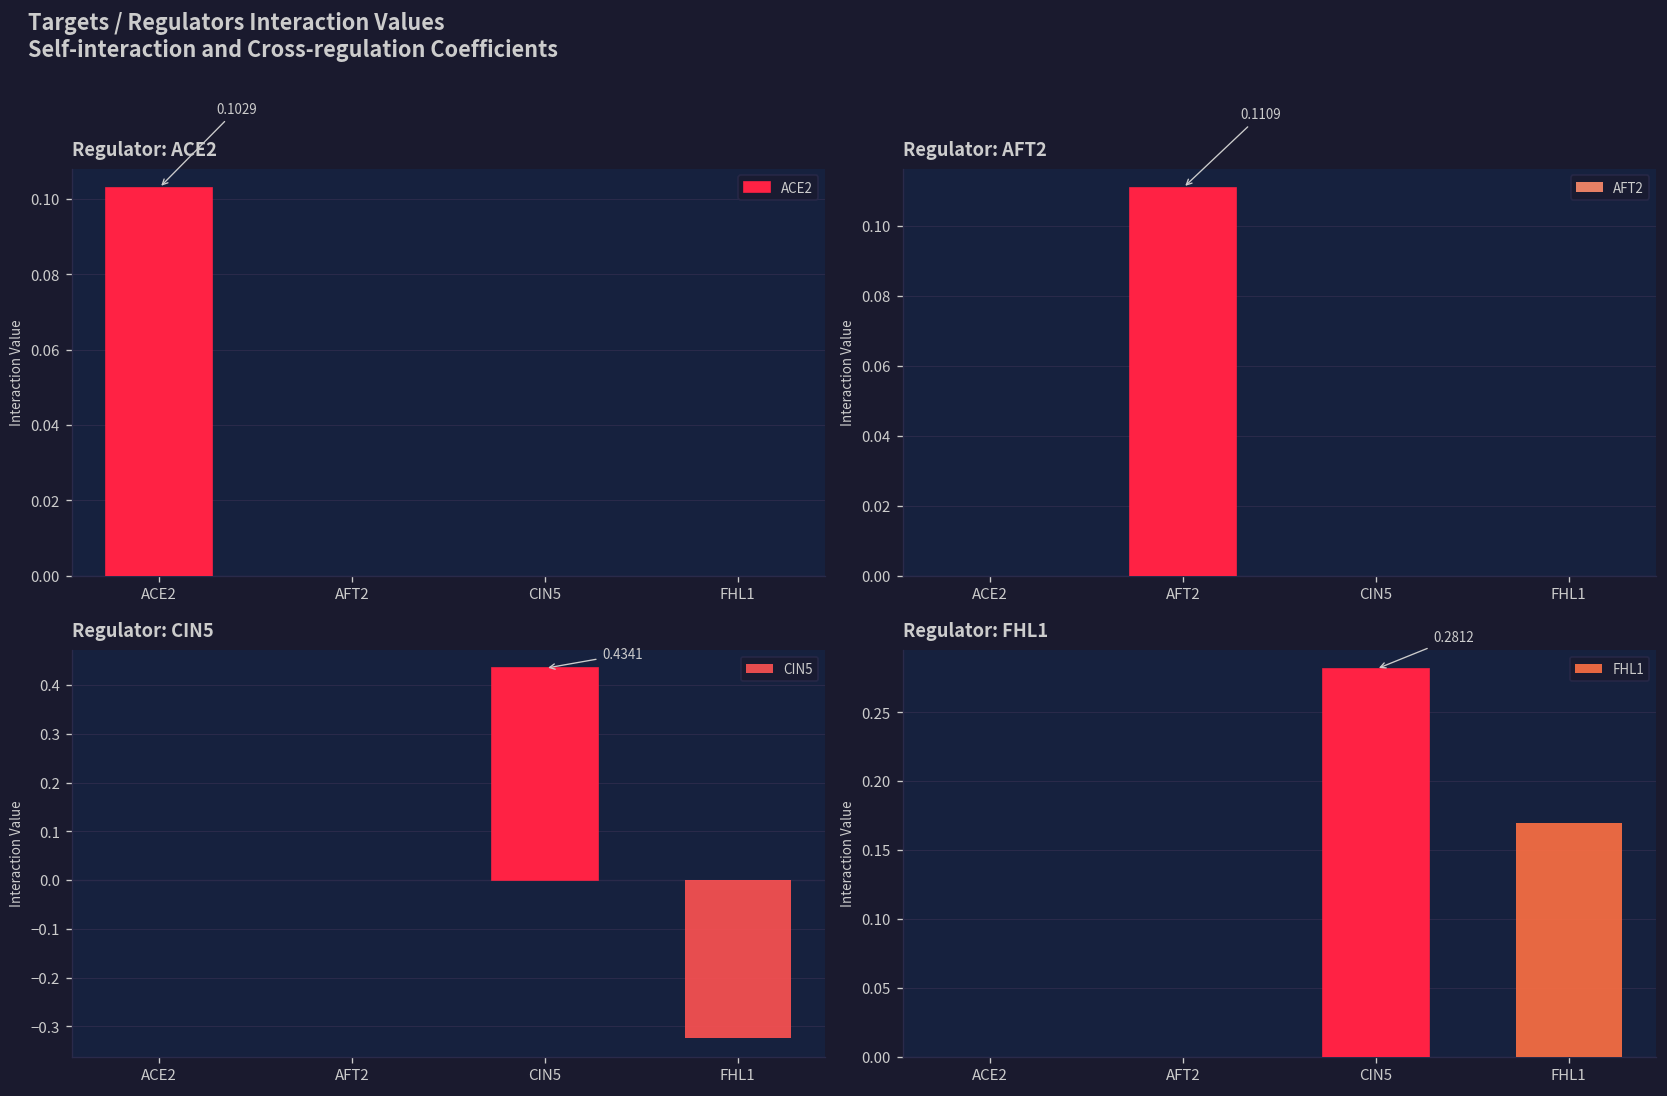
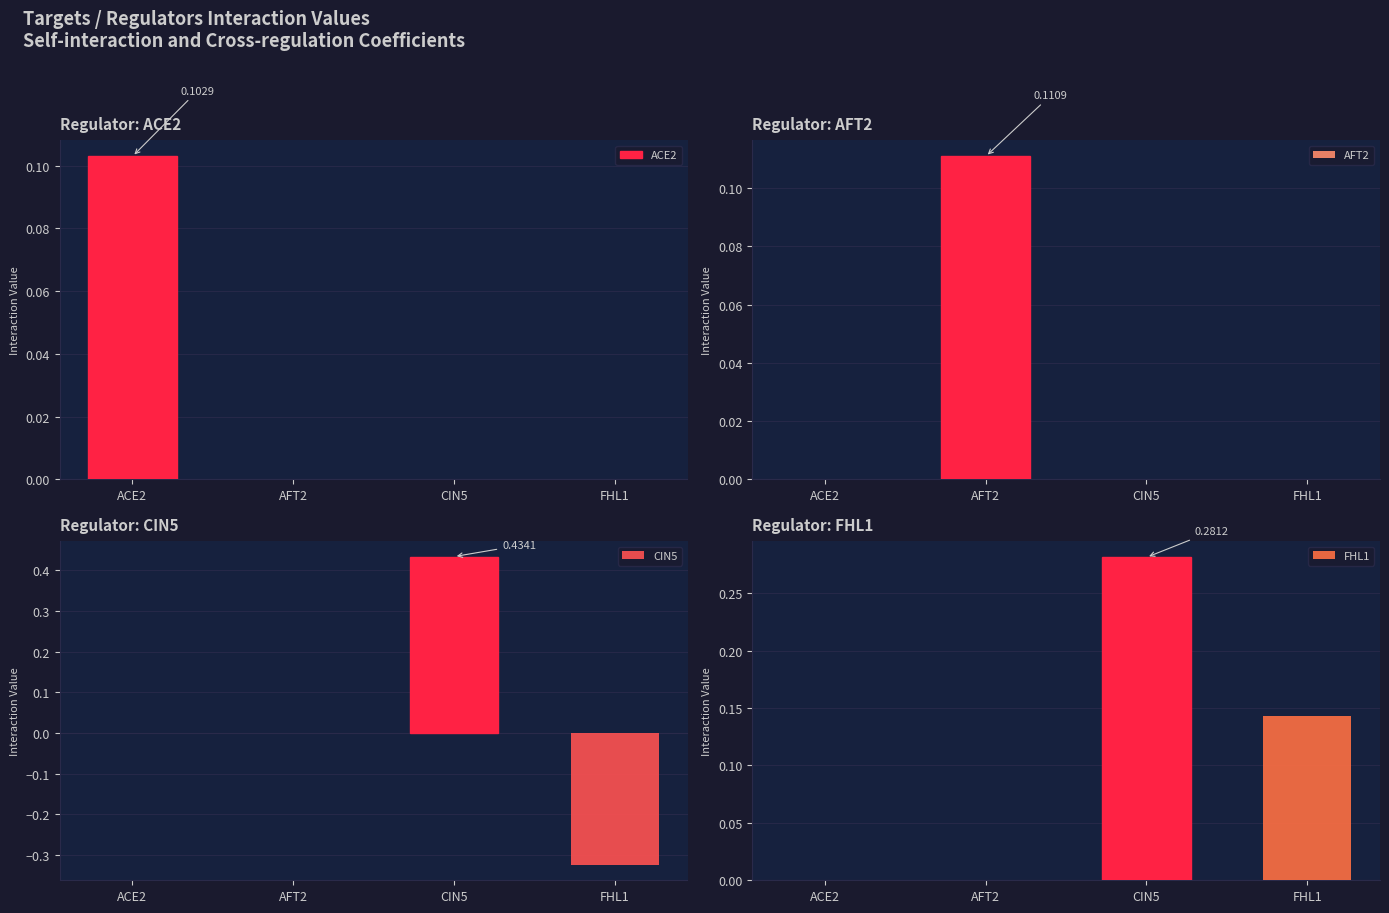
  {
    "Regulator: ACE2": {
      "ACE2": 0.1029
    },
    "Regulator: AFT2": {
      "AFT2": 0.1109
    },
    "Regulator: CIN5": {
      "CIN5": 0.4341
    },
    "Regulator: FHL1": {
      "ACE2": 0.000,
      "AFT2": 0.000,
-     "FHL1": 0.170
+     "FHL1": 0.143
    }
  }
